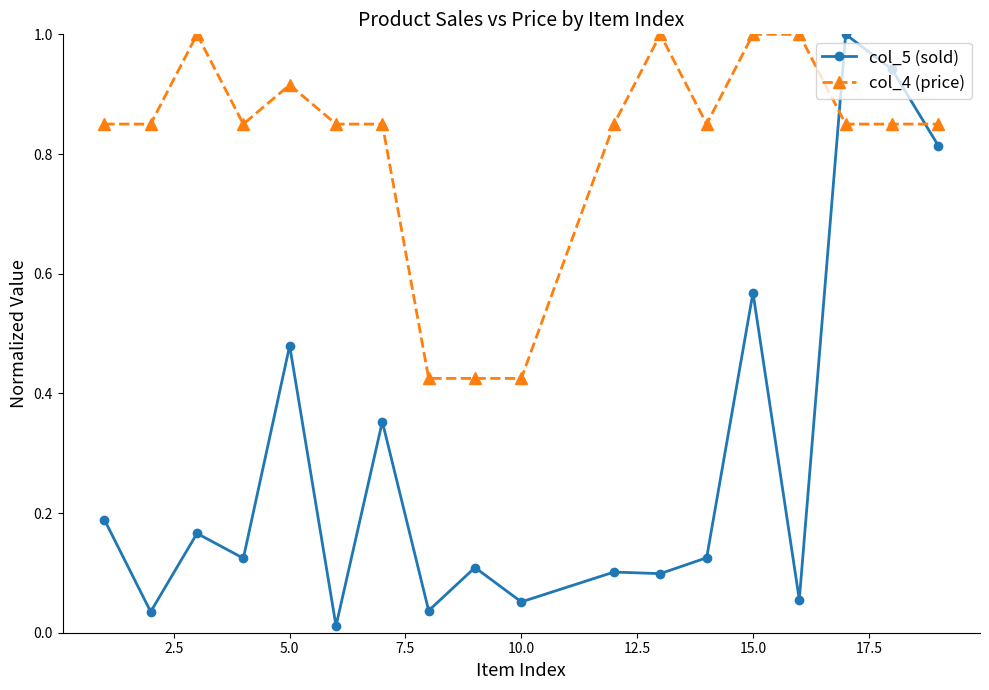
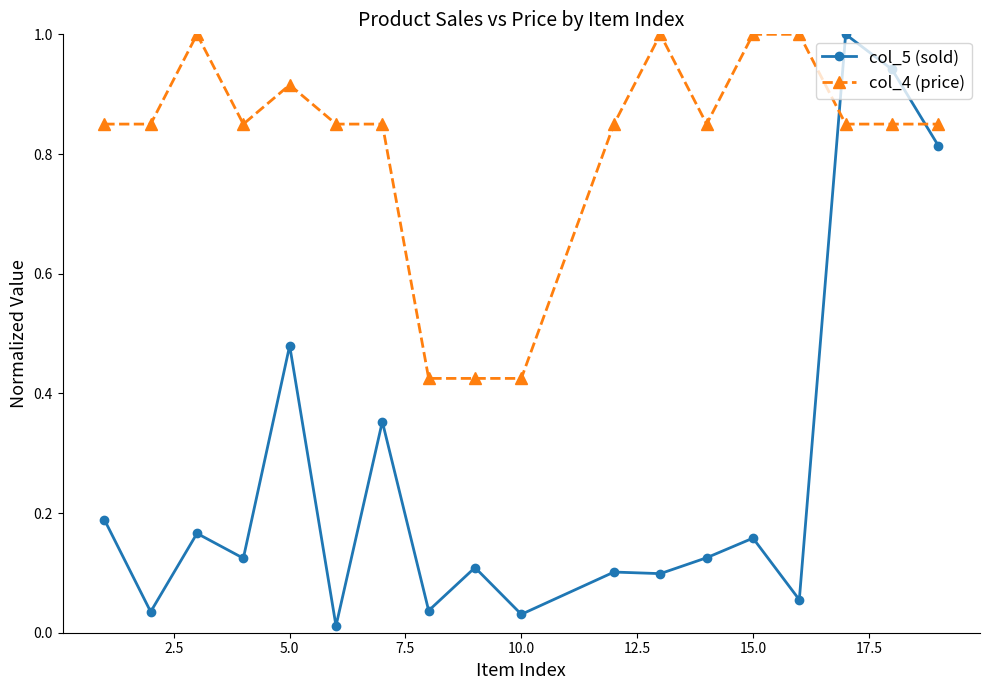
  {
    "col_5 (sold)": {
      "5.0": 0.48,
-     "10.0": 0.05,
-     "15.0": 0.57
+     "10.0": 0.03,
+     "15.0": 0.16
    },
    "col_4 (price)": {
      "5.0": 0.92,
      "10.0": 0.43,
      "15.0": 1.00
    }
  }
